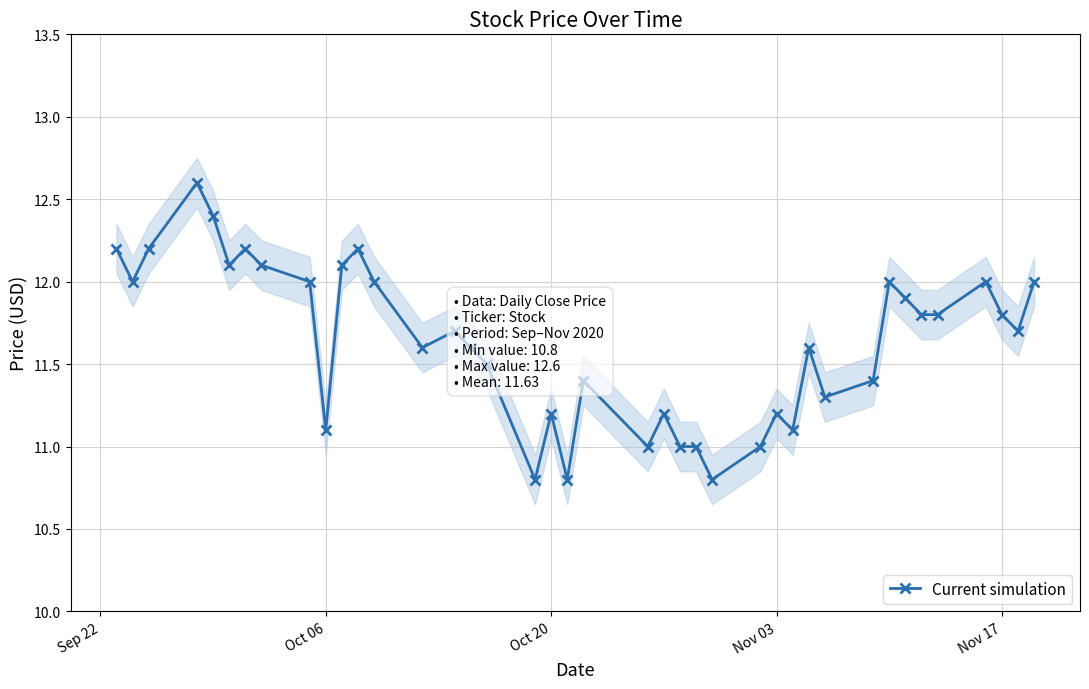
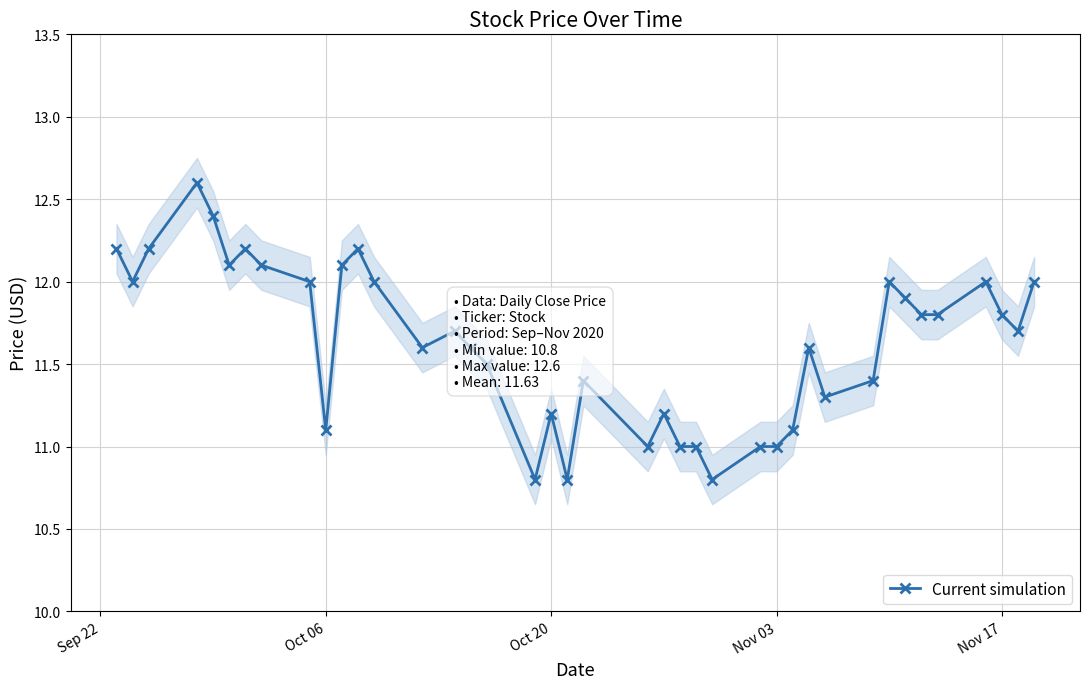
  {
    "Current simulation": {
      "Oct 06": 11.1,
      "Oct 20": 11.2,
-     "Nov 03": 11.2,
+     "Nov 03": 11.0,
      "Nov 17": 11.8
    }
  }
